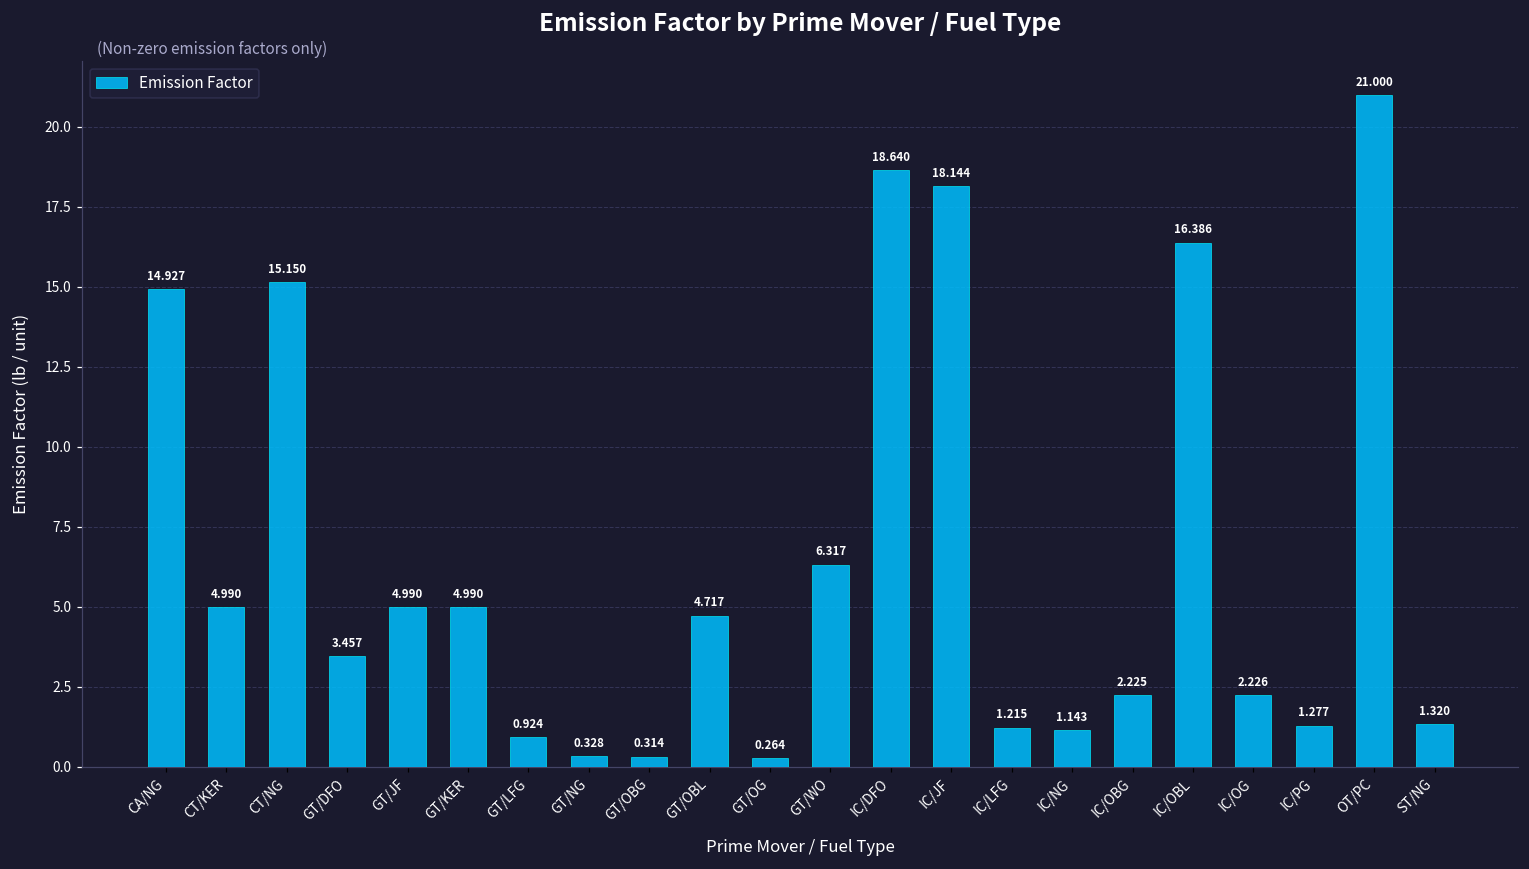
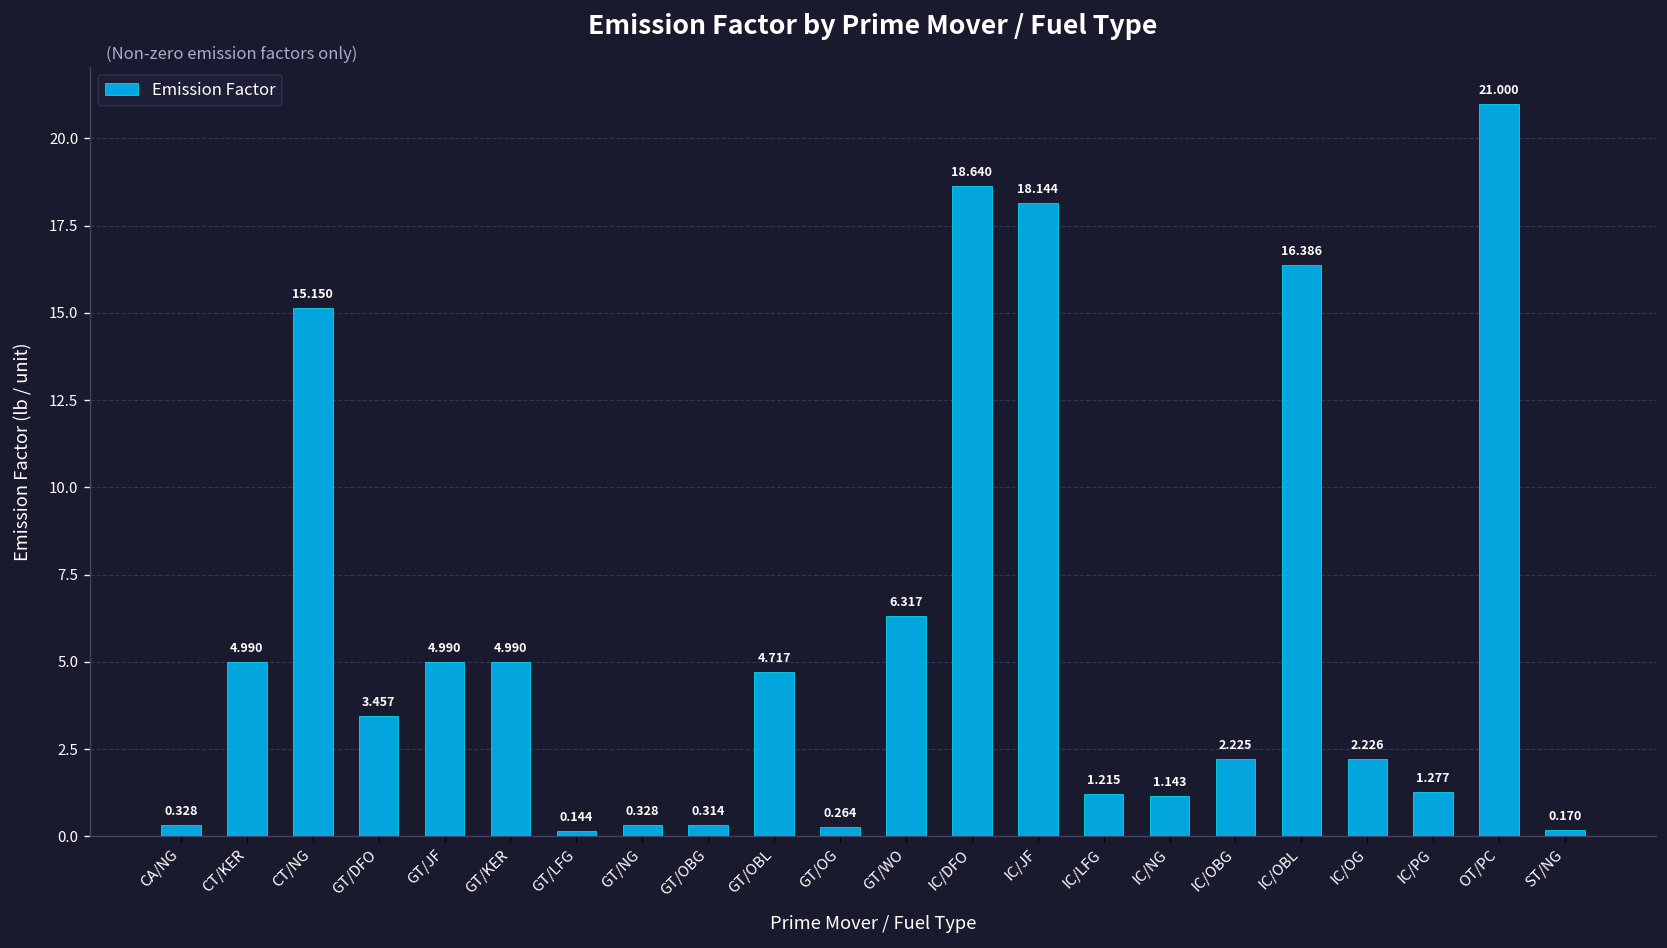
  {
-   "CA/NG": 14.927,
+   "CA/NG": 0.328,
    "CT/KER": 4.990,
    "CT/NG": 15.150,
    "GT/DFO": 3.457,
    "GT/JF": 4.990,
    "GT/KER": 4.990,
-   "GT/LFG": 0.924,
+   "GT/LFG": 0.144,
    "GT/NG": 0.328,
    "GT/OBG": 0.314,
    "GT/OBL": 4.717,
    "GT/OG": 0.264,
    "GT/WO": 6.317,
    "IC/DFO": 18.640,
    "IC/JF": 18.144,
    "IC/LFG": 1.215,
    "IC/NG": 1.143,
    "IC/OBG": 2.225,
    "IC/OBL": 16.386,
    "IC/OG": 2.226,
    "IC/PG": 1.277,
    "OT/PC": 21.000,
-   "ST/NG": 1.320
+   "ST/NG": 0.170
  }
